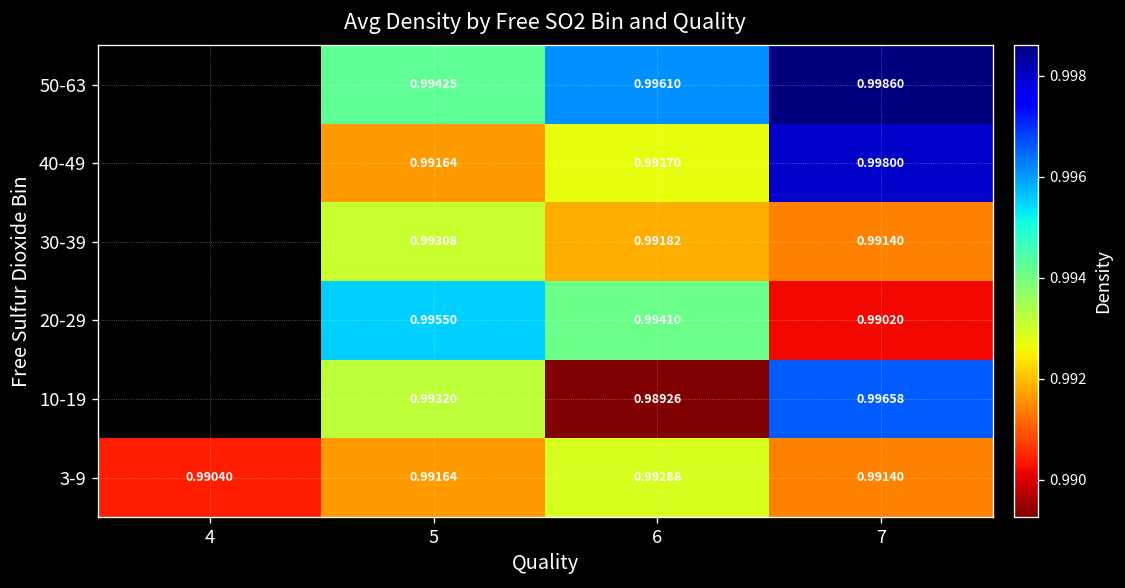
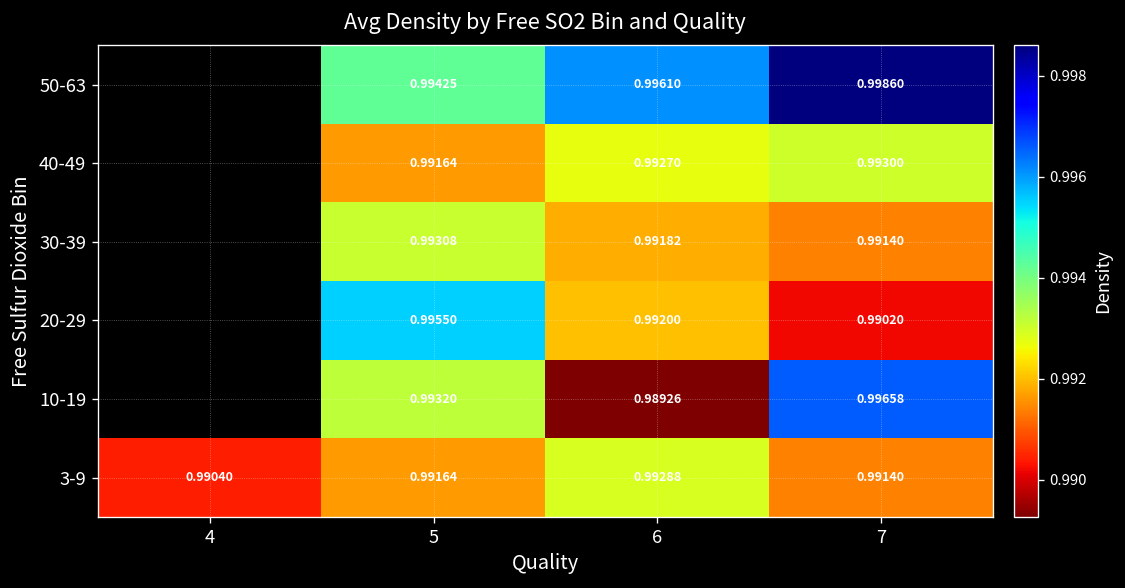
  {
    "50-63": {
      "5": 0.99425,
      "6": 0.99610,
      "7": 0.99860
    },
    "40-49": {
      "5": 0.99164,
      "6": 0.99270,
-     "7": 0.99800
+     "7": 0.99300
    },
    "30-39": {
      "5": 0.99308,
      "6": 0.99182,
      "7": 0.99140
    },
    "20-29": {
      "5": 0.99550,
-     "6": 0.99410,
+     "6": 0.99200,
      "7": 0.99020
    },
    "10-19": {
      "5": 0.99320,
      "6": 0.98926,
      "7": 0.99658
    },
    "3-9": {
      "4": 0.99040,
      "5": 0.99164,
      "6": 0.99288,
      "7": 0.99140
    }
  }
